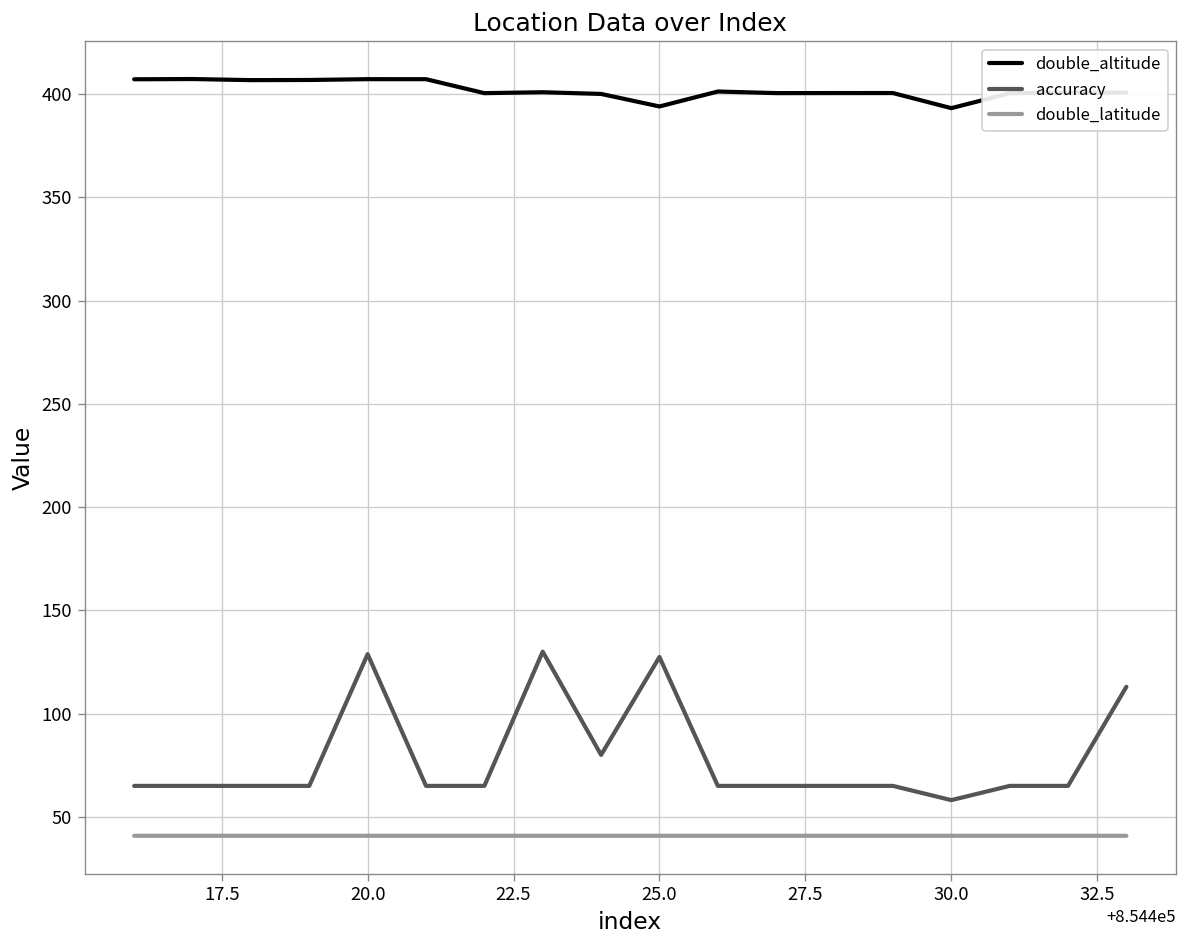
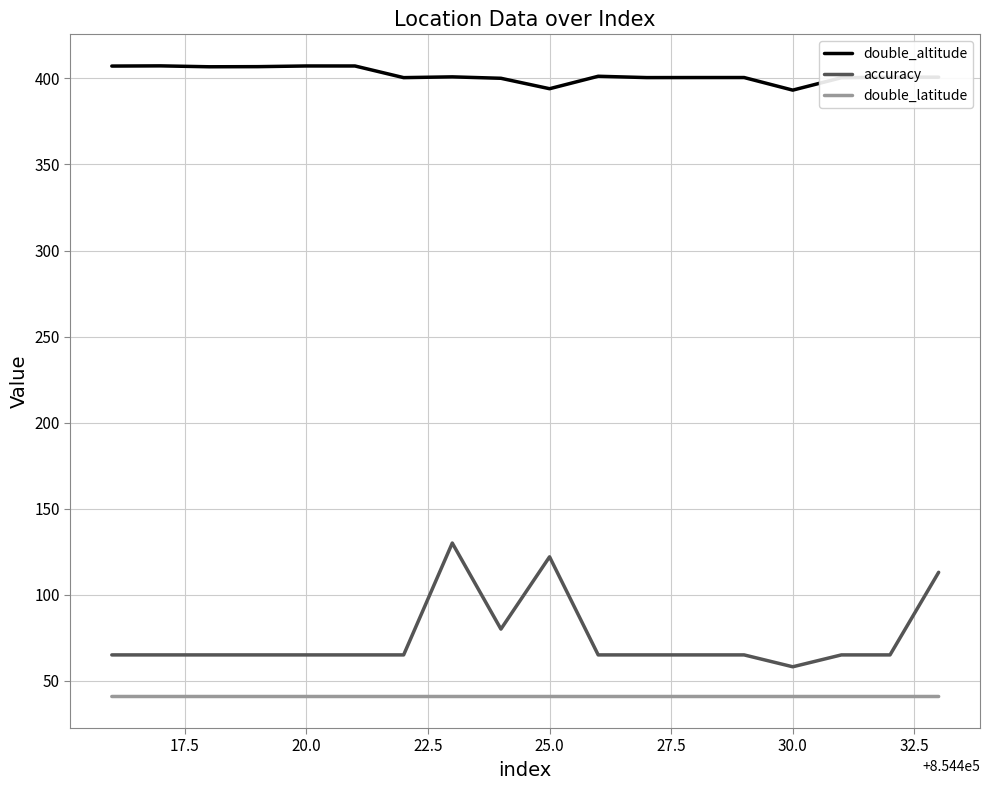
  {
    "double_altitude": {
      "20.0": 407,
      "25.0": 394,
      "30.0": 393
    },
    "accuracy": {
-     "20.0": 129,
-     "25.0": 127,
+     "20.0": 65,
+     "25.0": 122,
      "30.0": 58
    },
    "double_latitude": {
      "20.0": 41,
      "25.0": 41,
      "30.0": 41
    }
  }
